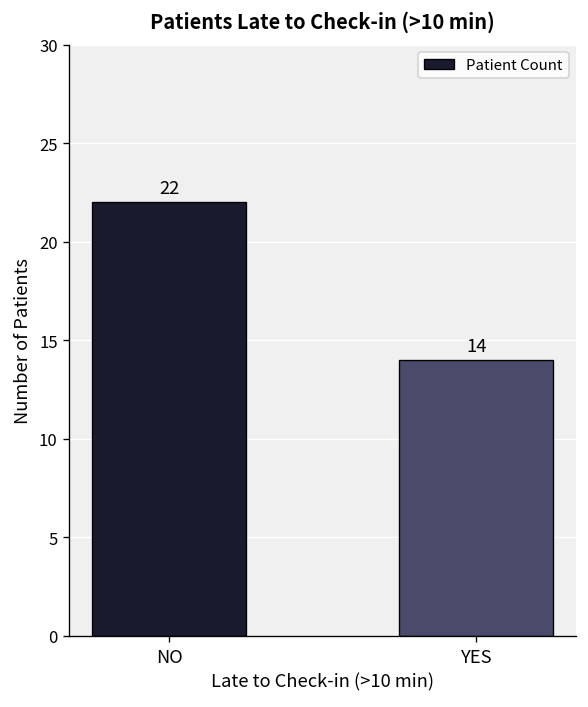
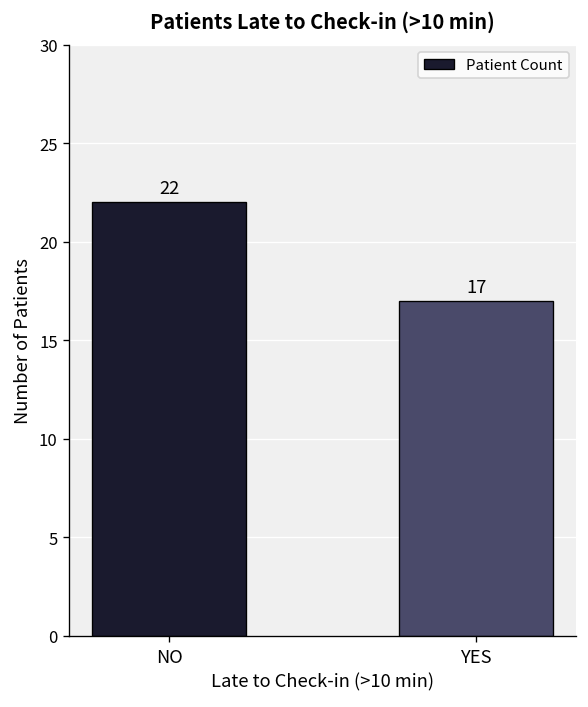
  {
    "NO": 22,
-   "YES": 14
+   "YES": 17
  }
